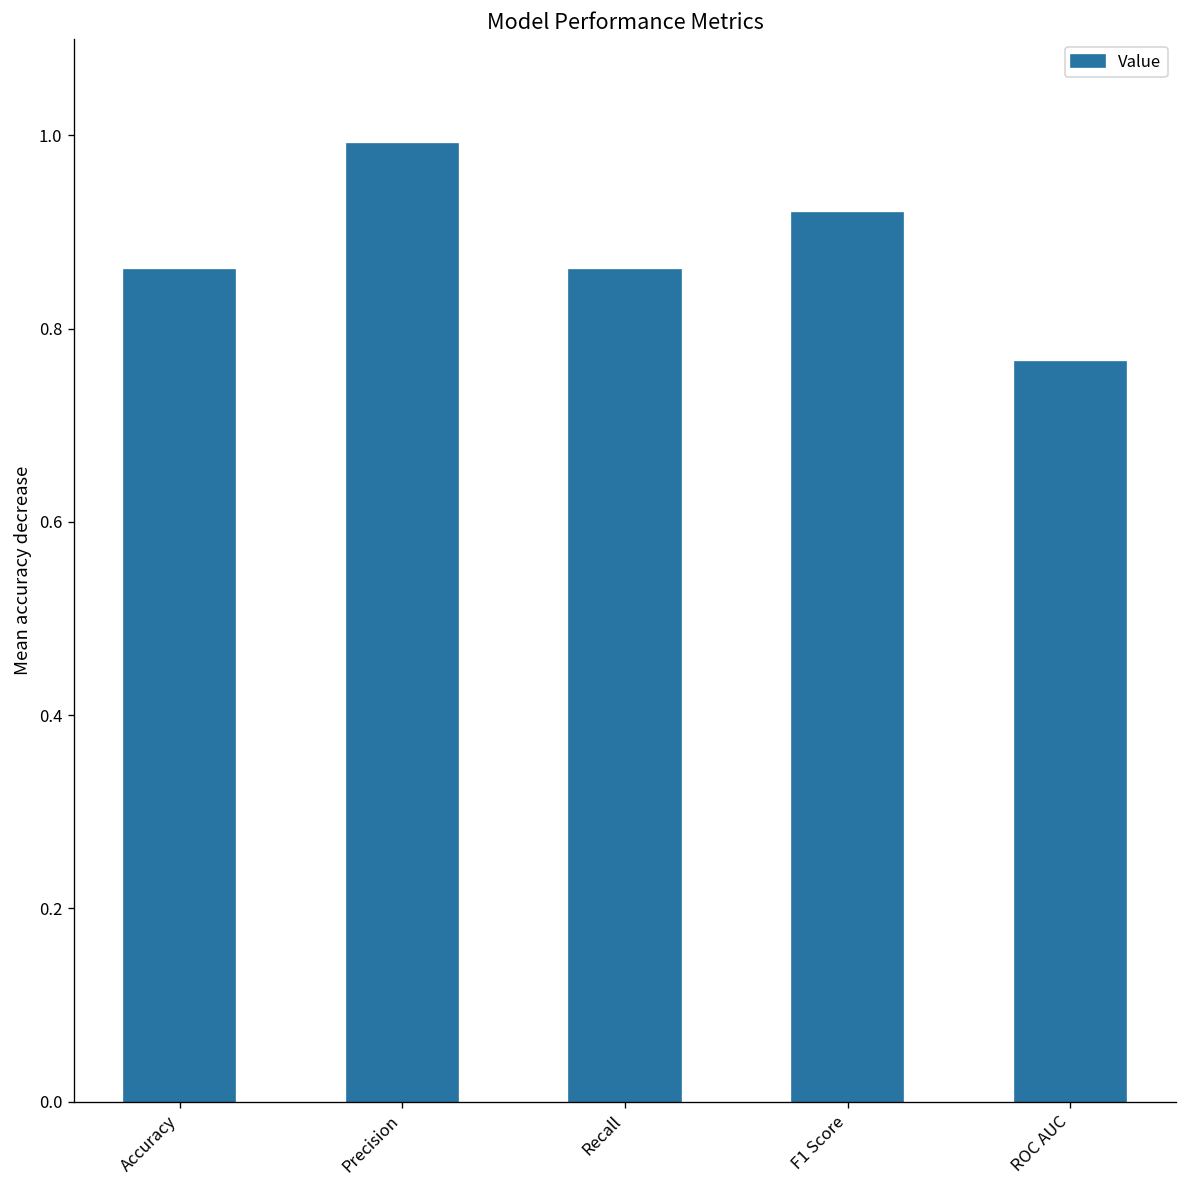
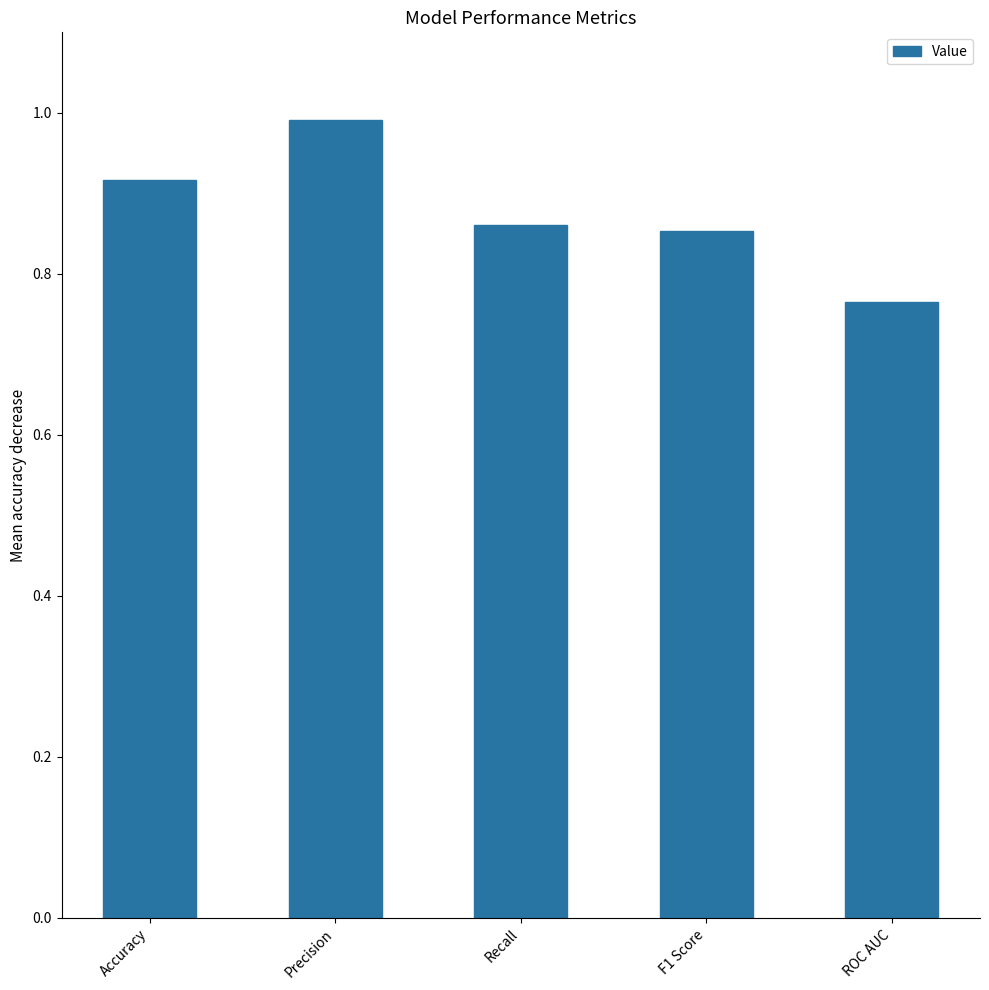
  {
-   "Accuracy": 0.86,
+   "Accuracy": 0.92,
    "Precision": 0.99,
    "Recall": 0.86,
-   "F1 Score": 0.92,
+   "F1 Score": 0.85,
    "ROC AUC": 0.77
  }
